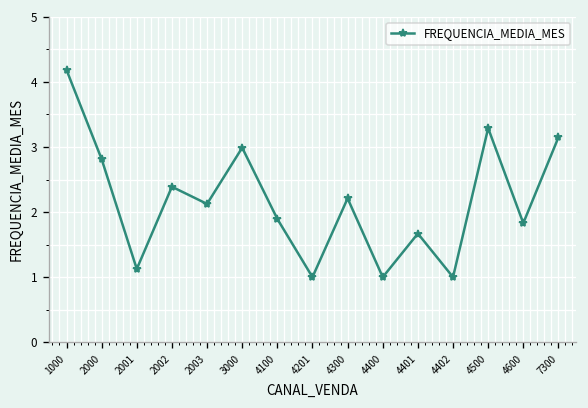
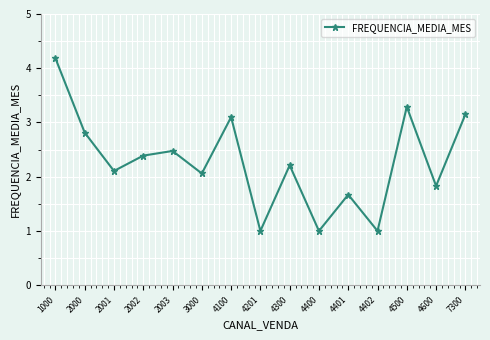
  {
    "1000": 4.2,
    "2000": 2.8,
-   "2001": 1.1,
+   "2001": 2.1,
    "2002": 2.4,
-   "2003": 2.1,
-   "3000": 3.0,
-   "4100": 1.9,
+   "2003": 2.5,
+   "3000": 2.1,
+   "4100": 3.1,
    "4201": 1.0,
    "4300": 2.2,
    "4400": 1.0,
    "4401": 1.7,
    "4402": 1.0,
    "4500": 3.3,
    "4600": 1.8,
    "7300": 3.1
  }
